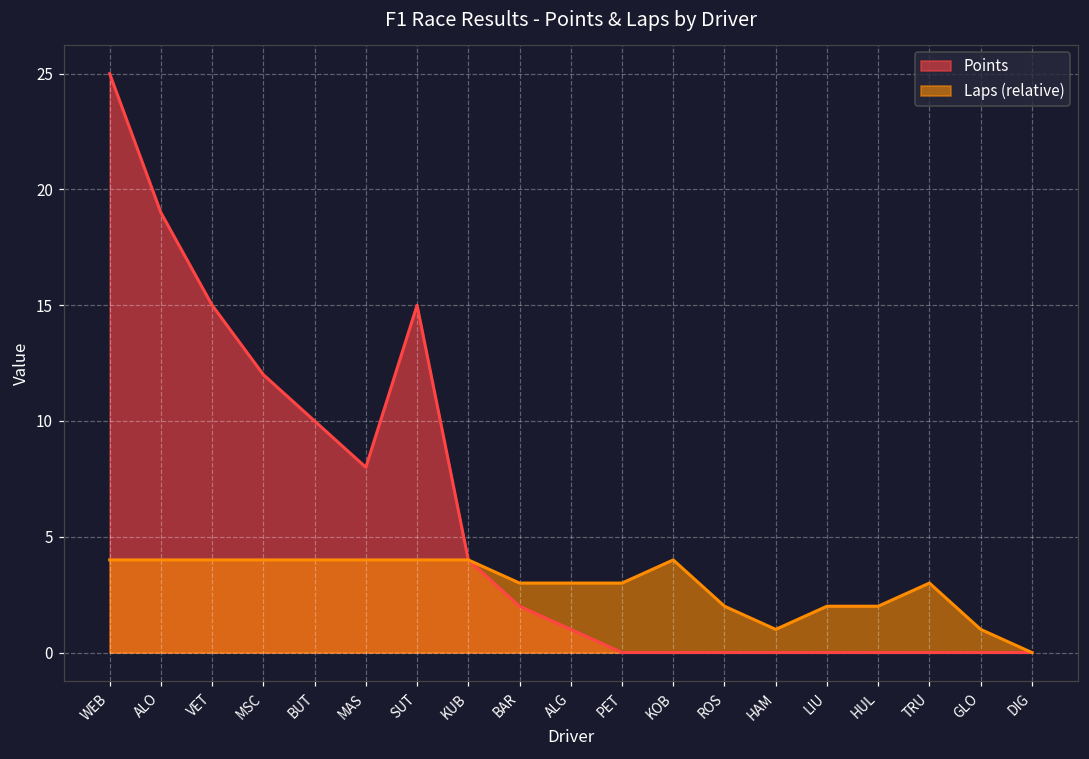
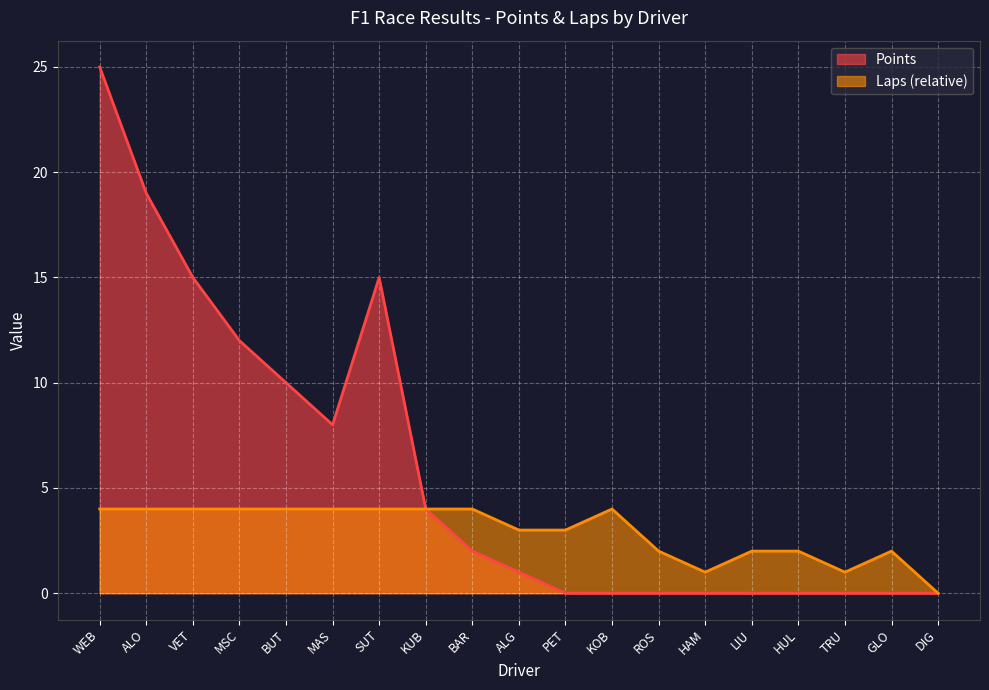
  {
    "Points": {
      "WEB": 25.0,
      "ALO": 19.0,
      "VET": 15.0,
      "MSC": 12.0,
      "BUT": 10.0,
      "MAS": 8.0,
      "SUT": 15.0,
      "BAR": 2.0,
      "ALG": 1.0,
      "PET": 0.0,
      "KOB": 0.0,
      "ROS": 0.0,
      "HAM": 0.0,
      "LIU": 0.0,
      "HUL": 0.0,
      "TRU": 0.0,
      "GLO": 0.0
    },
    "Laps (relative)": {
      "WEB": 4.0,
      "ALO": 4.0,
      "VET": 4.0,
      "MSC": 4.0,
      "BUT": 4.0,
      "MAS": 4.0,
      "SUT": 4.0,
-     "BAR": 3.0,
+     "BAR": 4.0,
      "ALG": 3.0,
      "PET": 3.0,
      "KOB": 4.0,
      "ROS": 2.0,
      "HAM": 1.0,
      "LIU": 2.0,
      "HUL": 2.0,
-     "TRU": 3.0,
-     "GLO": 1.0
+     "TRU": 1.0,
+     "GLO": 2.0
    }
  }
